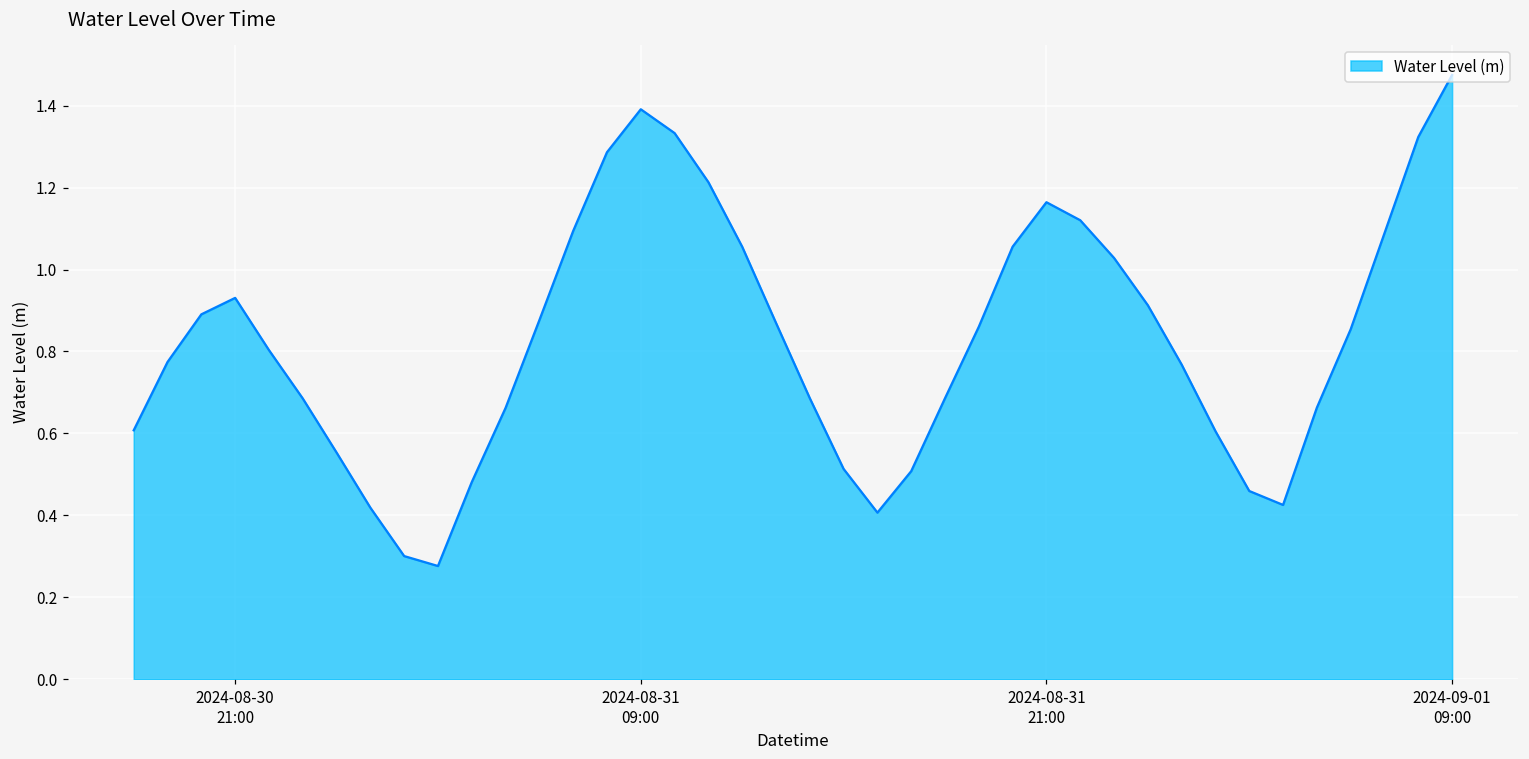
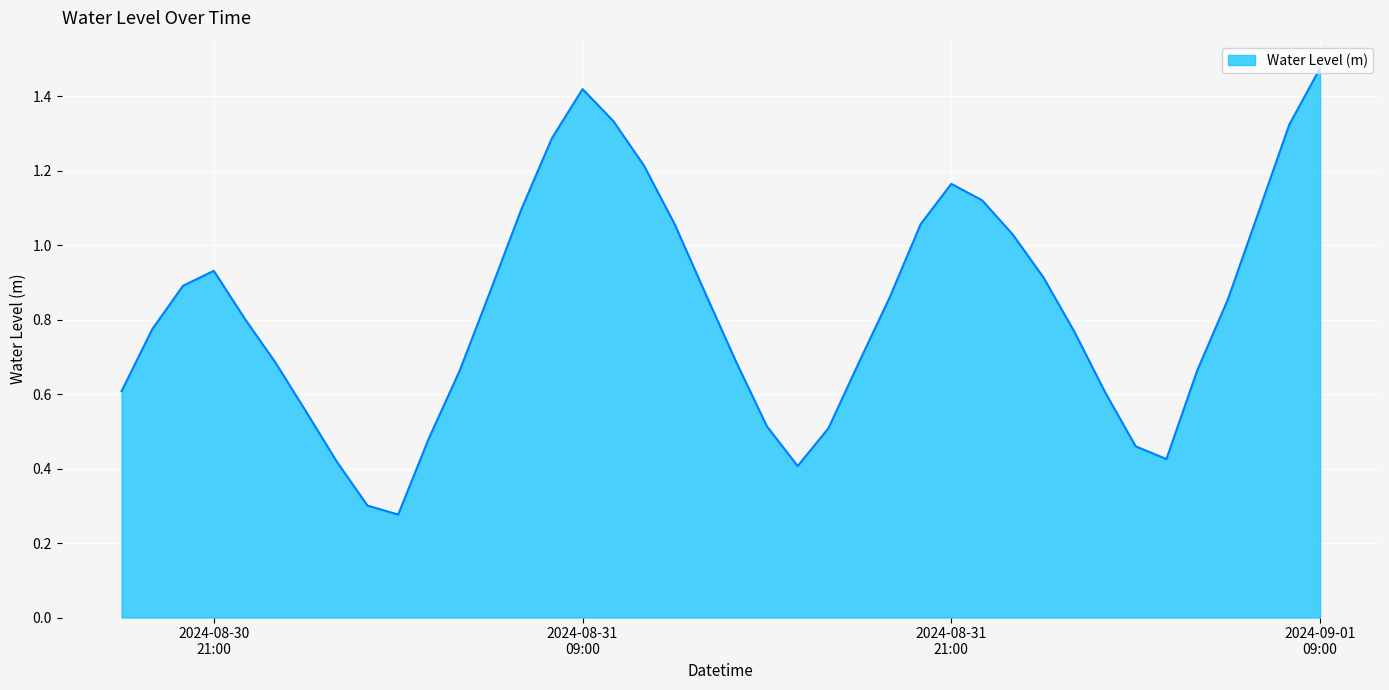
  {
    "2024-08-30 21:00": 0.93,
-   "2024-08-31 09:00": 1.39,
+   "2024-08-31 09:00": 1.42,
    "2024-08-31 21:00": 1.16
  }
